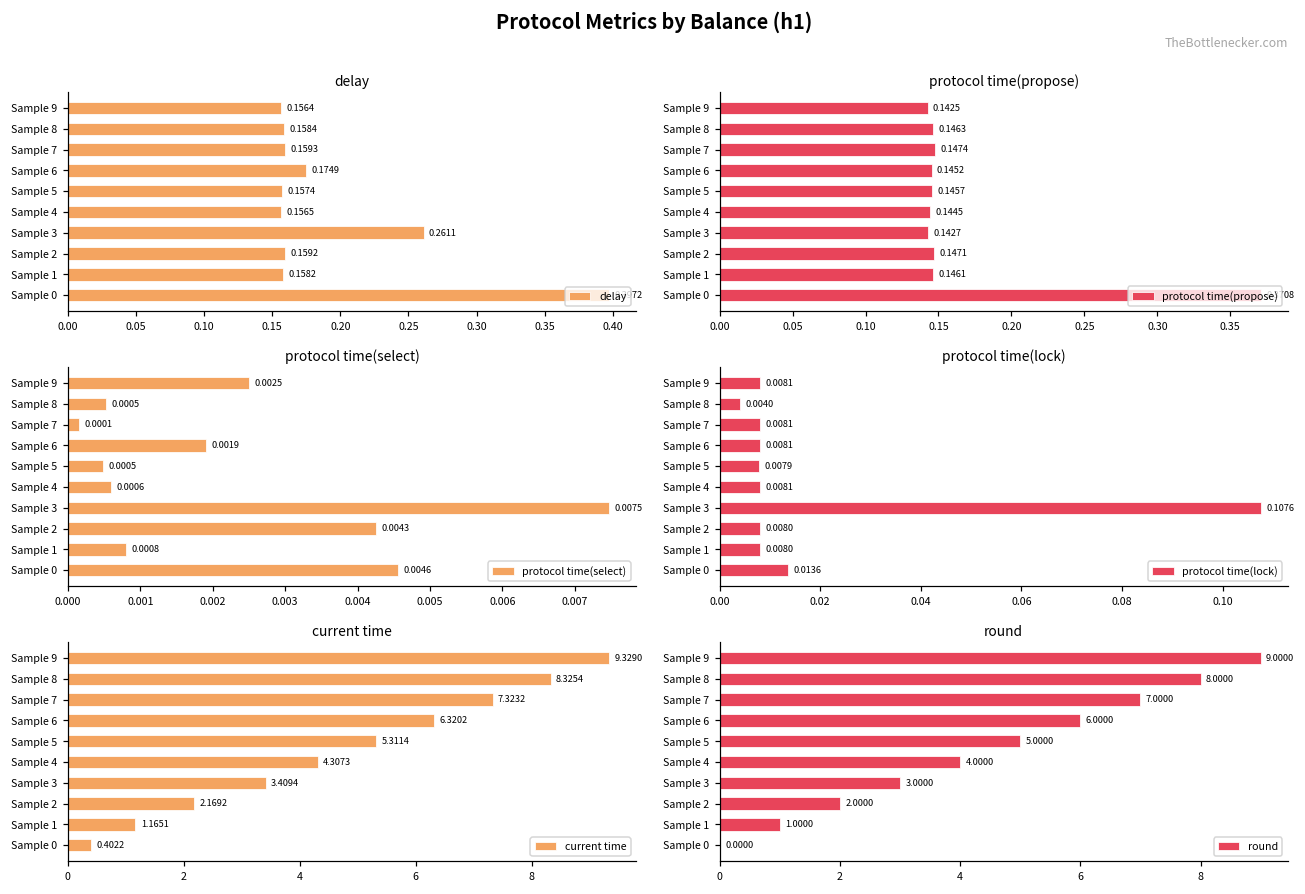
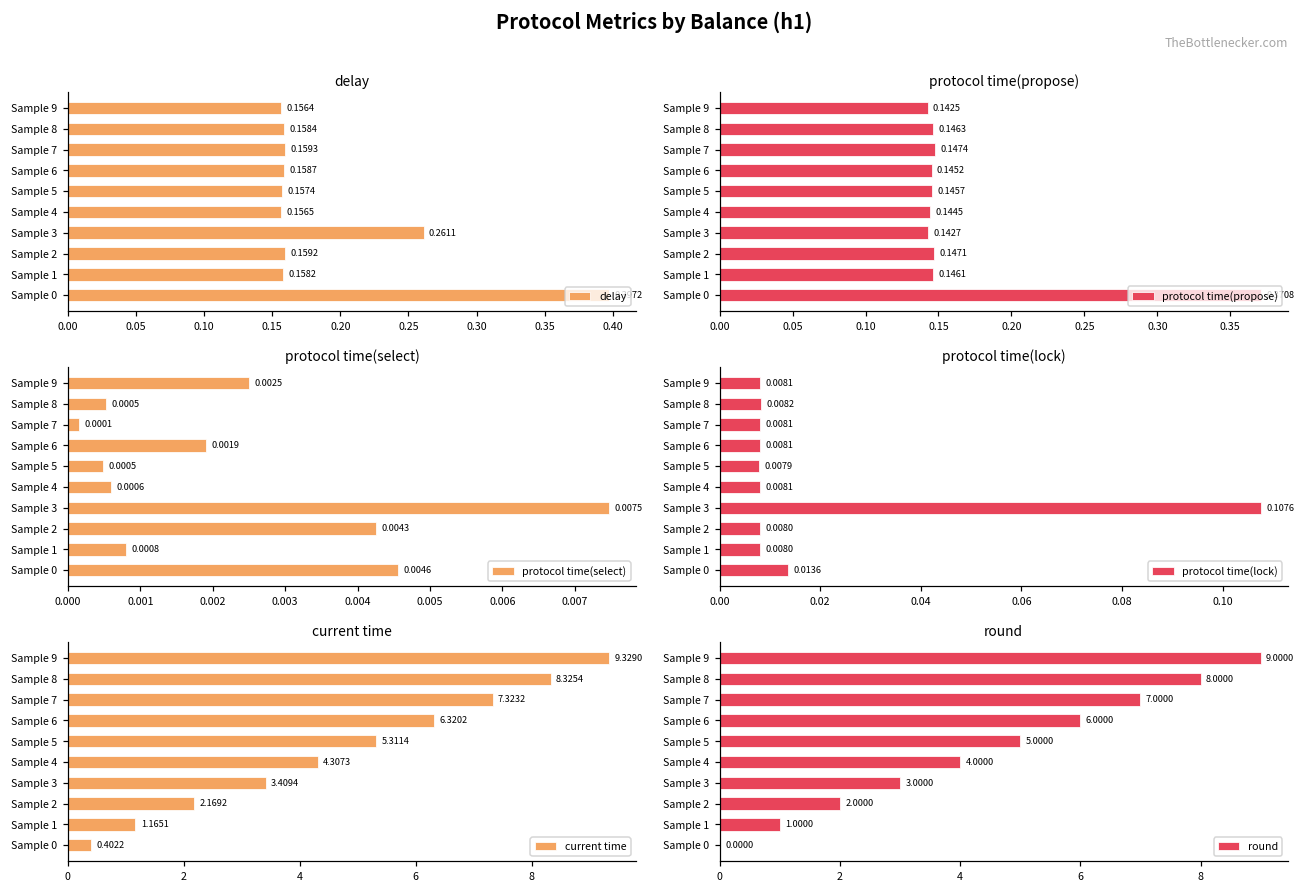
  {
    "delay": {
      "Sample 9": 0.1564,
      "Sample 8": 0.1584,
      "Sample 7": 0.1593,
-     "Sample 6": 0.1749,
+     "Sample 6": 0.1587,
      "Sample 5": 0.1574,
      "Sample 4": 0.1565,
      "Sample 3": 0.2611,
      "Sample 2": 0.1592,
      "Sample 1": 0.1582
    },
    "protocol time(propose)": {
      "Sample 9": 0.1425,
      "Sample 8": 0.1463,
      "Sample 7": 0.1474,
      "Sample 6": 0.1452,
      "Sample 5": 0.1457,
      "Sample 4": 0.1445,
      "Sample 3": 0.1427,
      "Sample 2": 0.1471,
      "Sample 1": 0.1461
    },
    "protocol time(select)": {
      "Sample 9": 0.0025,
      "Sample 8": 0.0005,
      "Sample 7": 0.0001,
      "Sample 6": 0.0019,
      "Sample 5": 0.0005,
      "Sample 4": 0.0006,
      "Sample 3": 0.0075,
      "Sample 2": 0.0043,
      "Sample 1": 0.0008,
      "Sample 0": 0.0046
    },
    "protocol time(lock)": {
      "Sample 9": 0.0081,
-     "Sample 8": 0.0040,
+     "Sample 8": 0.0082,
      "Sample 7": 0.0081,
      "Sample 6": 0.0081,
      "Sample 5": 0.0079,
      "Sample 4": 0.0081,
      "Sample 3": 0.1076,
      "Sample 2": 0.0080,
      "Sample 1": 0.0080,
      "Sample 0": 0.0136
    },
    "current time": {
      "Sample 9": 9.3290,
      "Sample 8": 8.3254,
      "Sample 7": 7.3232,
      "Sample 6": 6.3202,
      "Sample 5": 5.3114,
      "Sample 4": 4.3073,
      "Sample 3": 3.4094,
      "Sample 2": 2.1692,
      "Sample 1": 1.1651,
      "Sample 0": 0.4022
    },
    "round": {
      "Sample 9": 9.0000,
      "Sample 8": 8.0000,
      "Sample 7": 7.0000,
      "Sample 6": 6.0000,
      "Sample 5": 5.0000,
      "Sample 4": 4.0000,
      "Sample 3": 3.0000,
      "Sample 2": 2.0000,
      "Sample 1": 1.0000,
      "Sample 0": 0.0000
    }
  }
